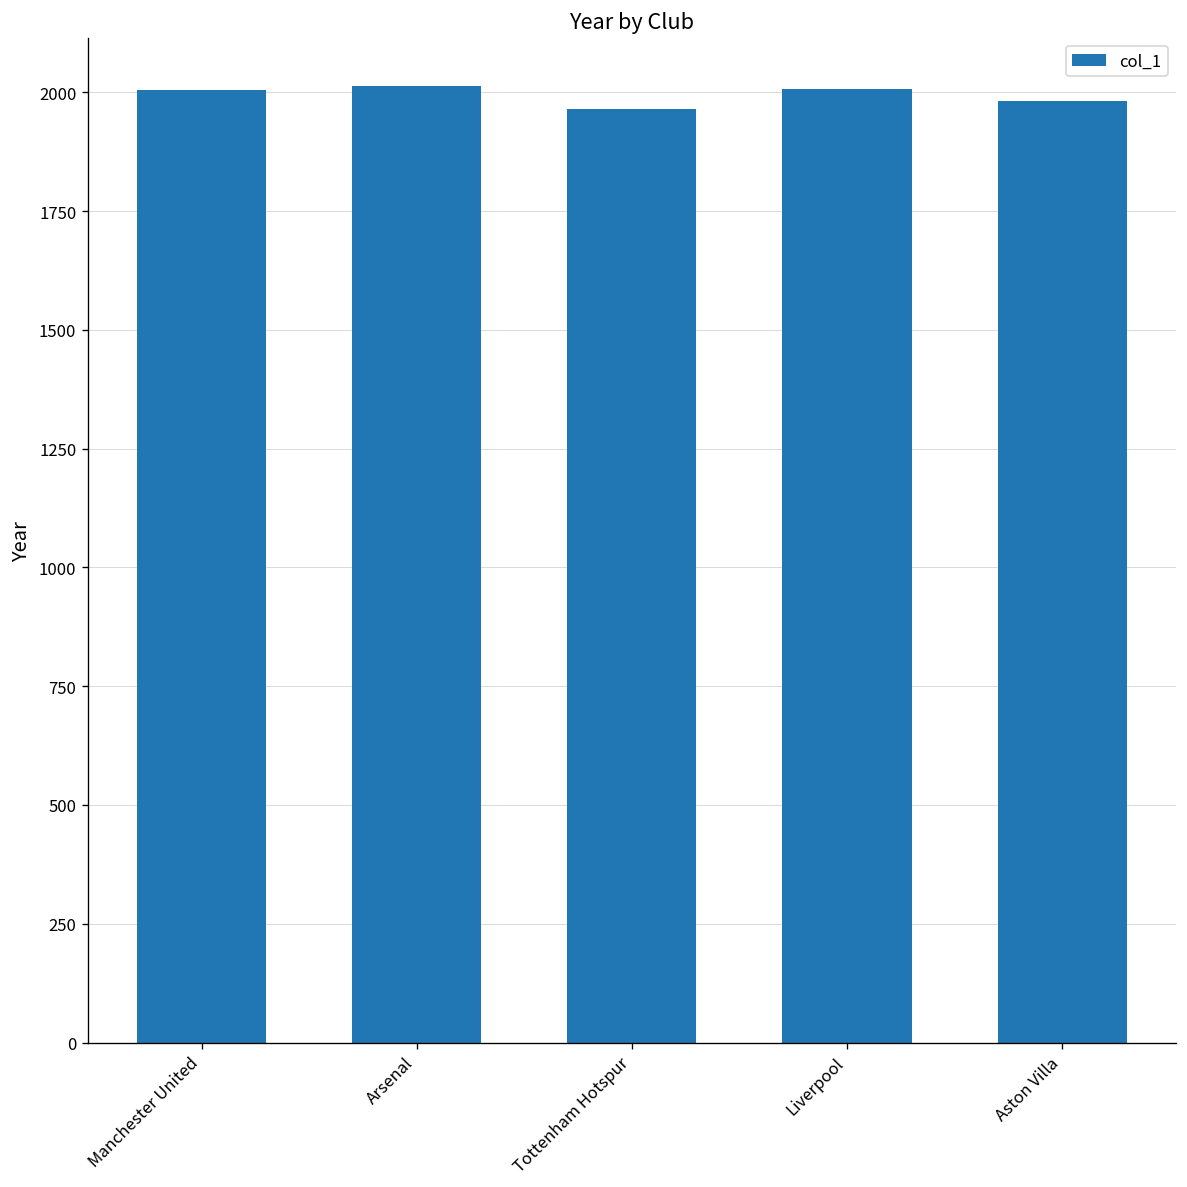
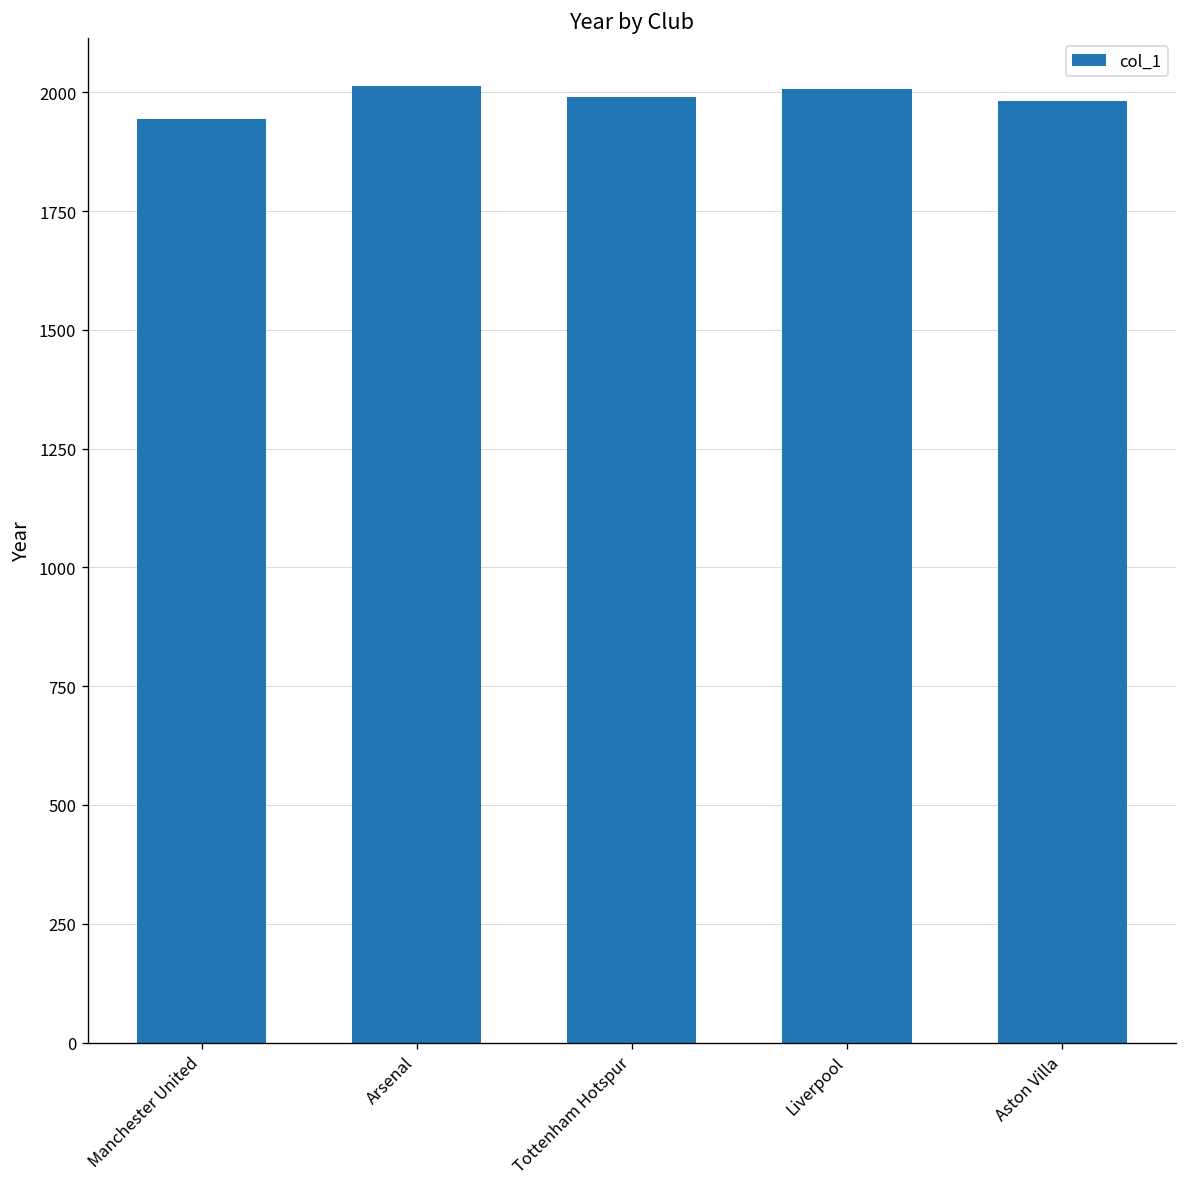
  {
-   "Manchester United": 2000,
+   "Manchester United": 1940,
    "Arsenal": 2010,
-   "Tottenham Hotspur": 1970,
+   "Tottenham Hotspur": 1990,
    "Liverpool": 2010,
    "Aston Villa": 1980
  }
